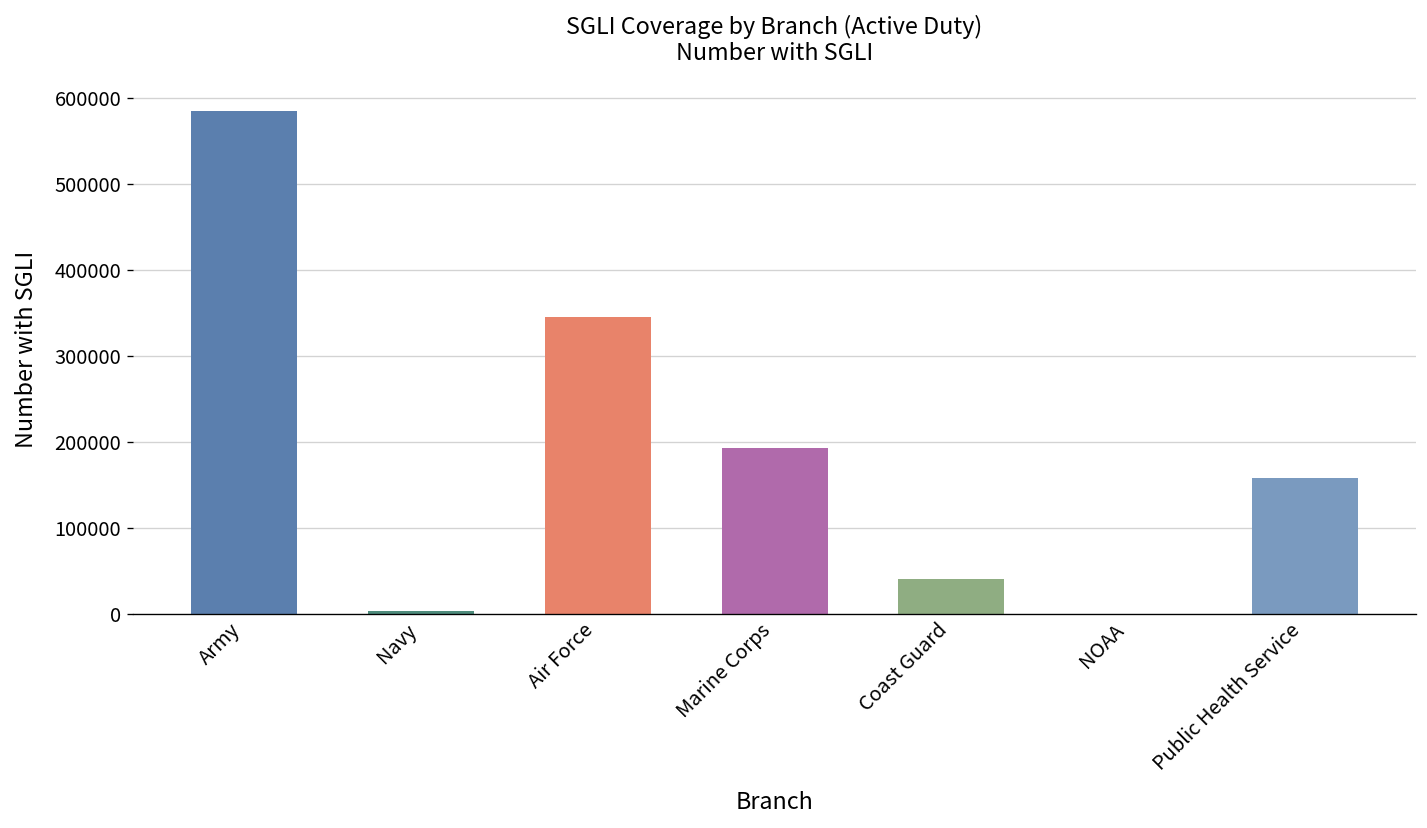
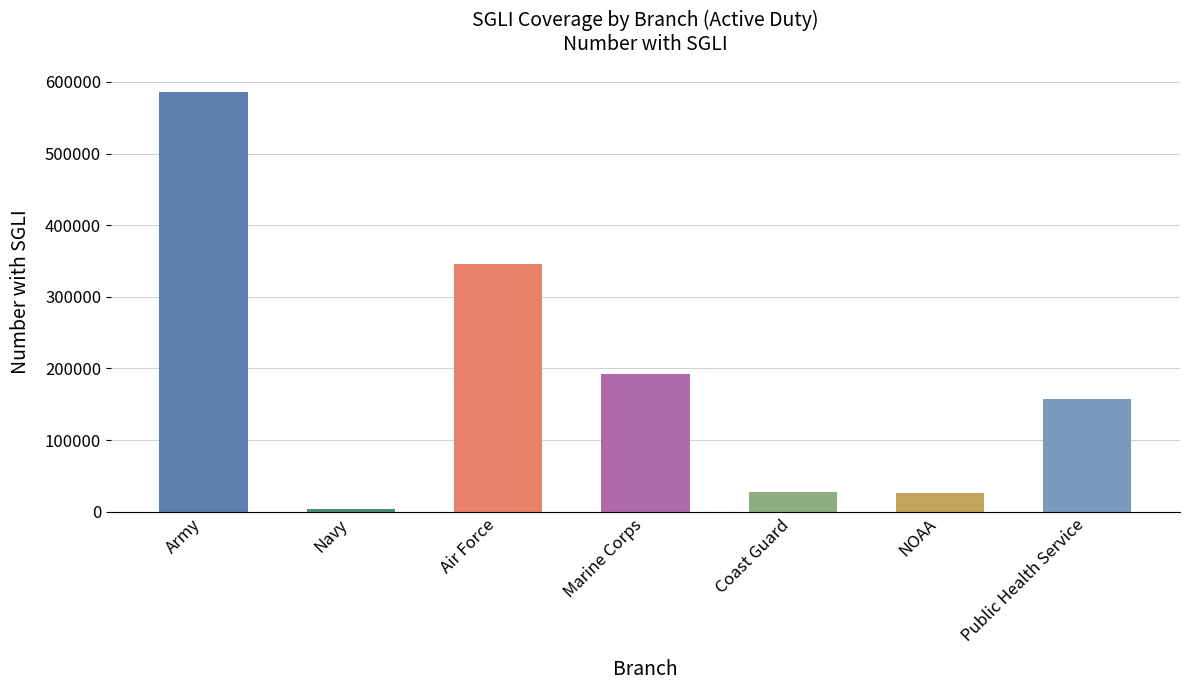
  {
    "Army": 590000,
    "Air Force": 350000,
    "Marine Corps": 190000,
-   "Coast Guard": 40000,
-   "NOAA": 0,
+   "Coast Guard": 30000,
+   "NOAA": 30000,
    "Public Health Service": 160000
  }
